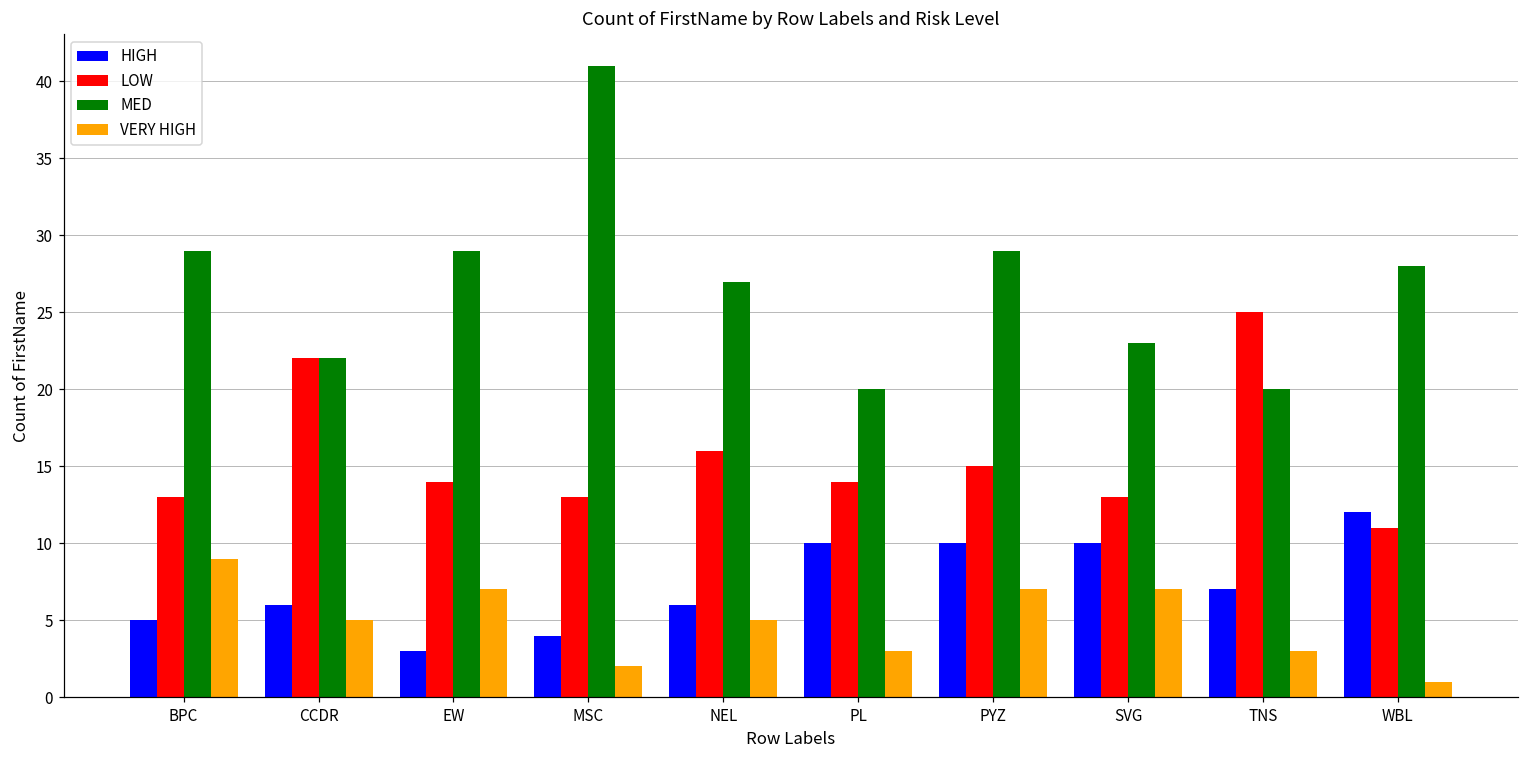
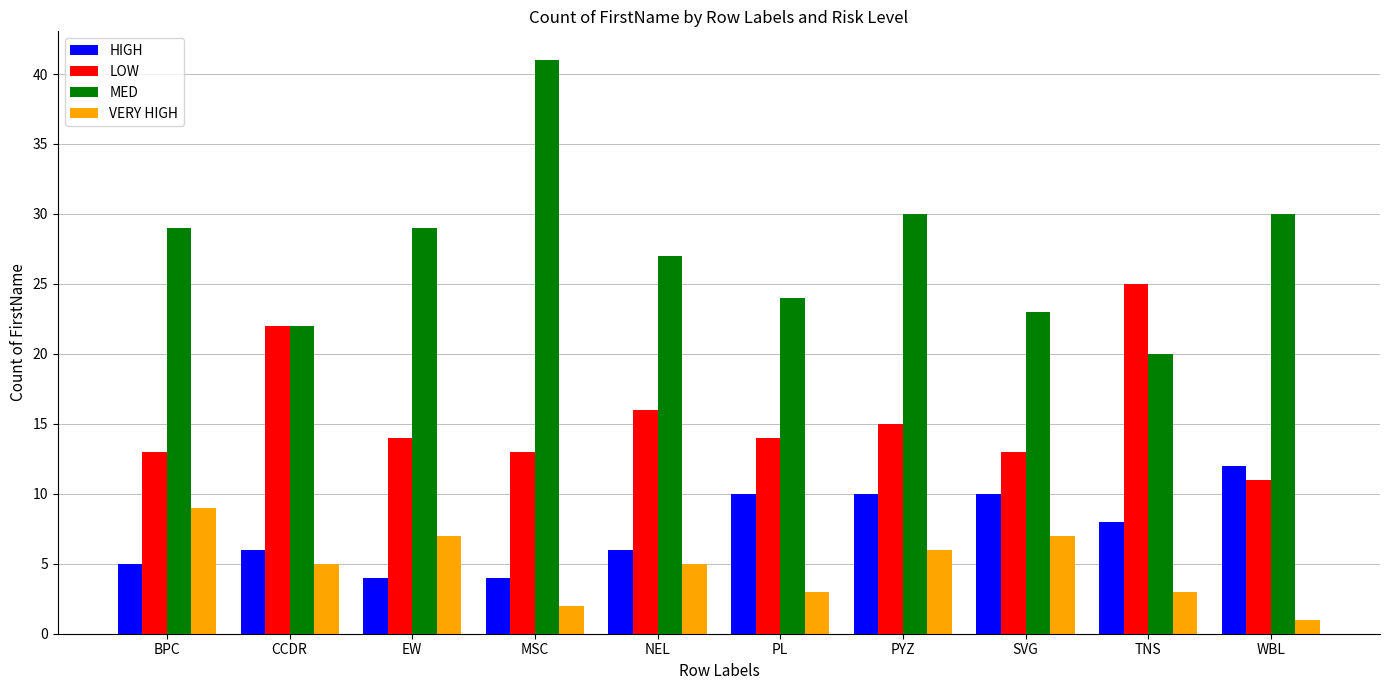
  {
    "HIGH": {
      "BPC": 5,
      "CCDR": 6,
-     "EW": 3,
+     "EW": 4,
      "MSC": 4,
      "NEL": 6,
      "PL": 10,
      "PYZ": 10,
      "SVG": 10,
-     "TNS": 7,
+     "TNS": 8,
      "WBL": 12
    },
    "LOW": {
      "BPC": 13,
      "CCDR": 22,
      "EW": 14,
      "MSC": 13,
      "NEL": 16,
      "PL": 14,
      "PYZ": 15,
      "SVG": 13,
      "TNS": 25,
      "WBL": 11
    },
    "MED": {
      "BPC": 29,
      "CCDR": 22,
      "EW": 29,
      "MSC": 41,
      "NEL": 27,
-     "PL": 20,
-     "PYZ": 29,
+     "PL": 24,
+     "PYZ": 30,
      "SVG": 23,
      "TNS": 20,
-     "WBL": 28
+     "WBL": 30
    },
    "VERY HIGH": {
      "BPC": 9,
      "CCDR": 5,
      "EW": 7,
      "MSC": 2,
      "NEL": 5,
      "PL": 3,
-     "PYZ": 7,
+     "PYZ": 6,
      "SVG": 7,
      "TNS": 3,
      "WBL": 1
    }
  }
